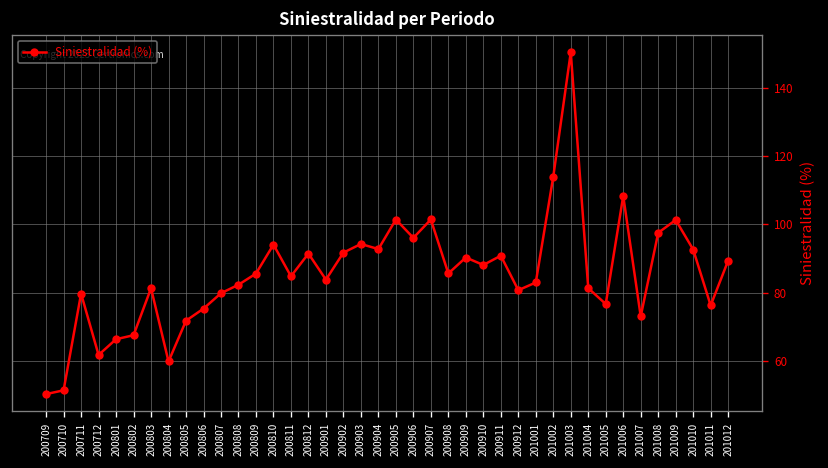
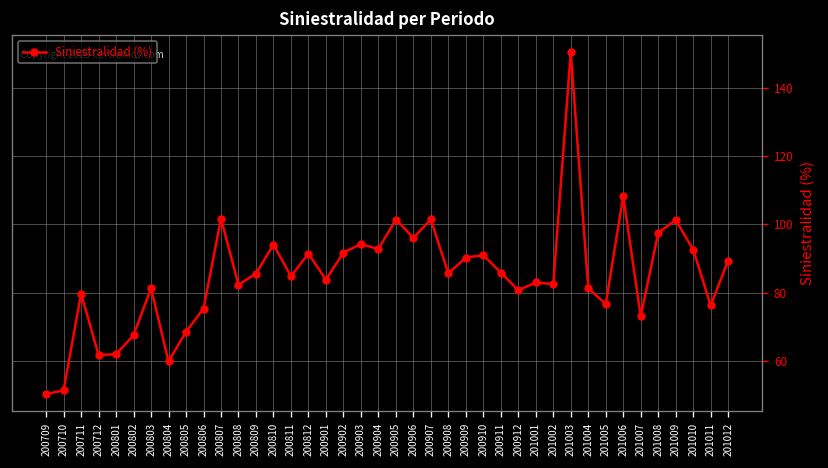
  {
    "200709": 50,
    "200710": 51,
    "200711": 80,
    "200712": 62,
-   "200801": 66,
+   "200801": 62,
    "200802": 68,
    "200803": 81,
    "200804": 60,
-   "200805": 72,
+   "200805": 68,
    "200806": 75,
-   "200807": 80,
+   "200807": 102,
    "200808": 82,
    "200809": 86,
    "200810": 94,
    "200811": 85,
    "200812": 91,
    "200901": 84,
    "200902": 92,
    "200903": 94,
    "200904": 93,
    "200905": 101,
    "200906": 96,
    "200907": 101,
    "200908": 86,
    "200909": 90,
-   "200910": 88,
-   "200911": 91,
+   "200910": 91,
+   "200911": 86,
    "200912": 81,
    "201001": 83,
-   "201002": 114,
+   "201002": 82,
    "201003": 150,
    "201004": 81,
    "201005": 77,
    "201006": 108,
    "201007": 73,
    "201008": 98,
    "201009": 101,
    "201010": 93,
    "201011": 76,
    "201012": 89
  }
